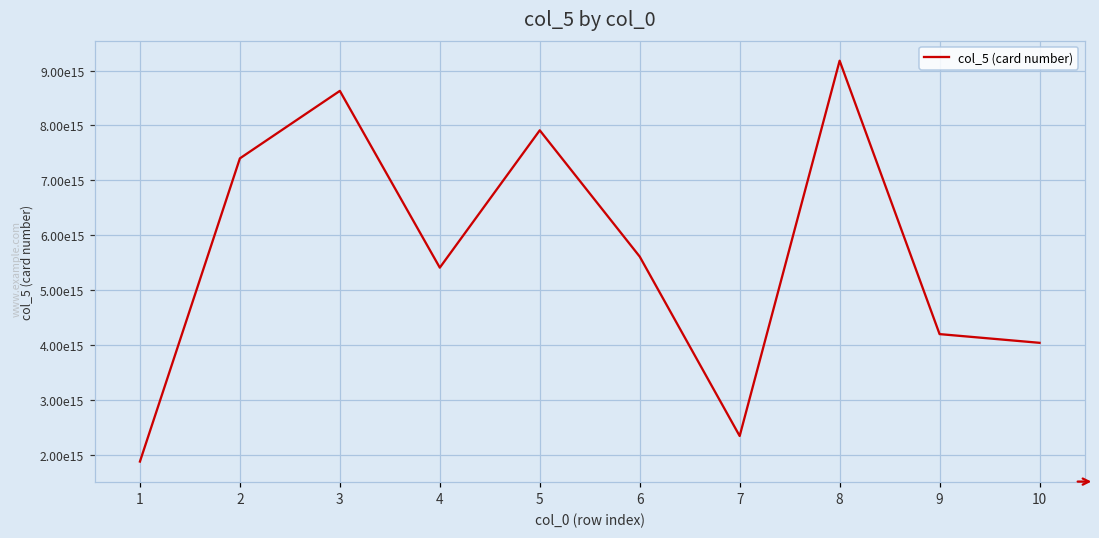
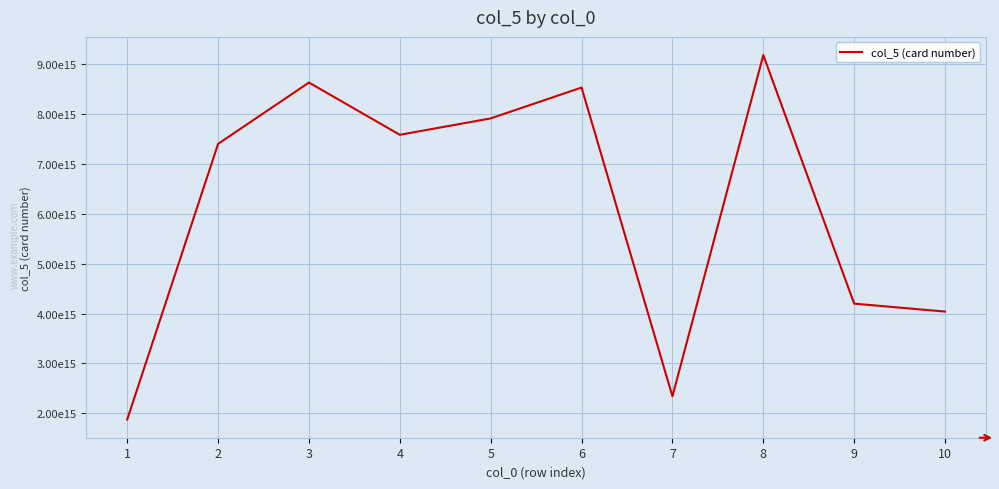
  {
    "1": 1900000000000000,
    "2": 7400000000000000,
    "3": 8600000000000000,
-   "4": 5400000000000000,
+   "4": 7600000000000000,
    "5": 7900000000000000,
-   "6": 5600000000000000,
+   "6": 8500000000000000,
    "7": 2300000000000000,
    "8": 9200000000000000,
    "9": 4200000000000000,
    "10": 4000000000000000
  }
